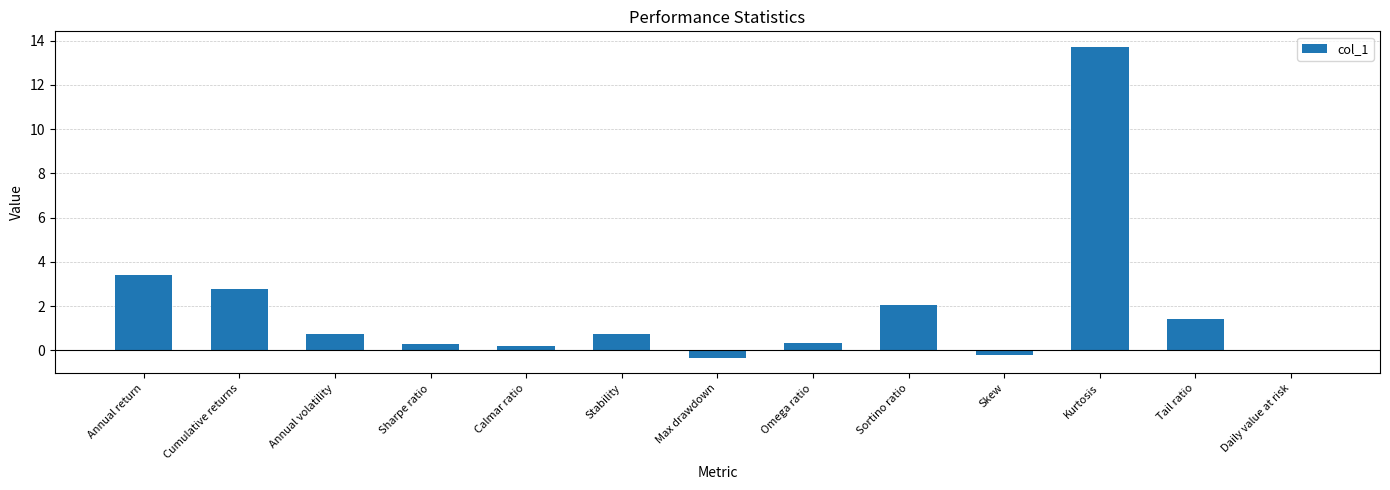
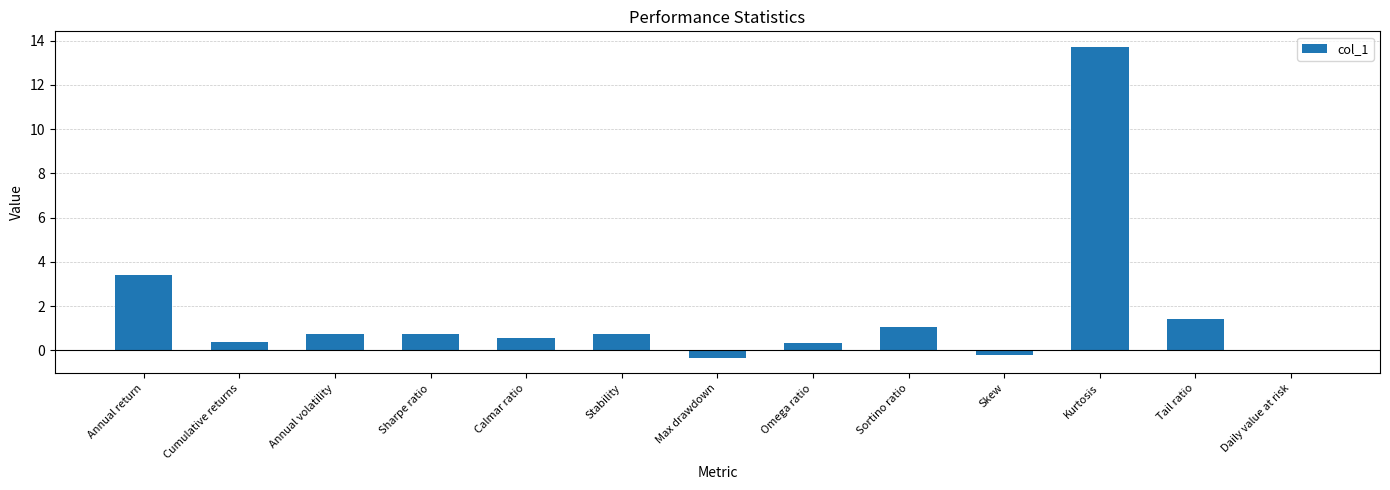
  {
    "Annual return": 3.4,
-   "Cumulative returns": 2.8,
+   "Cumulative returns": 0.4,
    "Annual volatility": 0.7,
-   "Sharpe ratio": 0.3,
-   "Calmar ratio": 0.2,
+   "Sharpe ratio": 0.8,
+   "Calmar ratio": 0.5,
    "Stability": 0.7,
    "Max drawdown": -0.3,
    "Omega ratio": 0.3,
-   "Sortino ratio": 2.0,
+   "Sortino ratio": 1.1,
    "Skew": -0.2,
    "Kurtosis": 13.7,
    "Tail ratio": 1.4
  }
